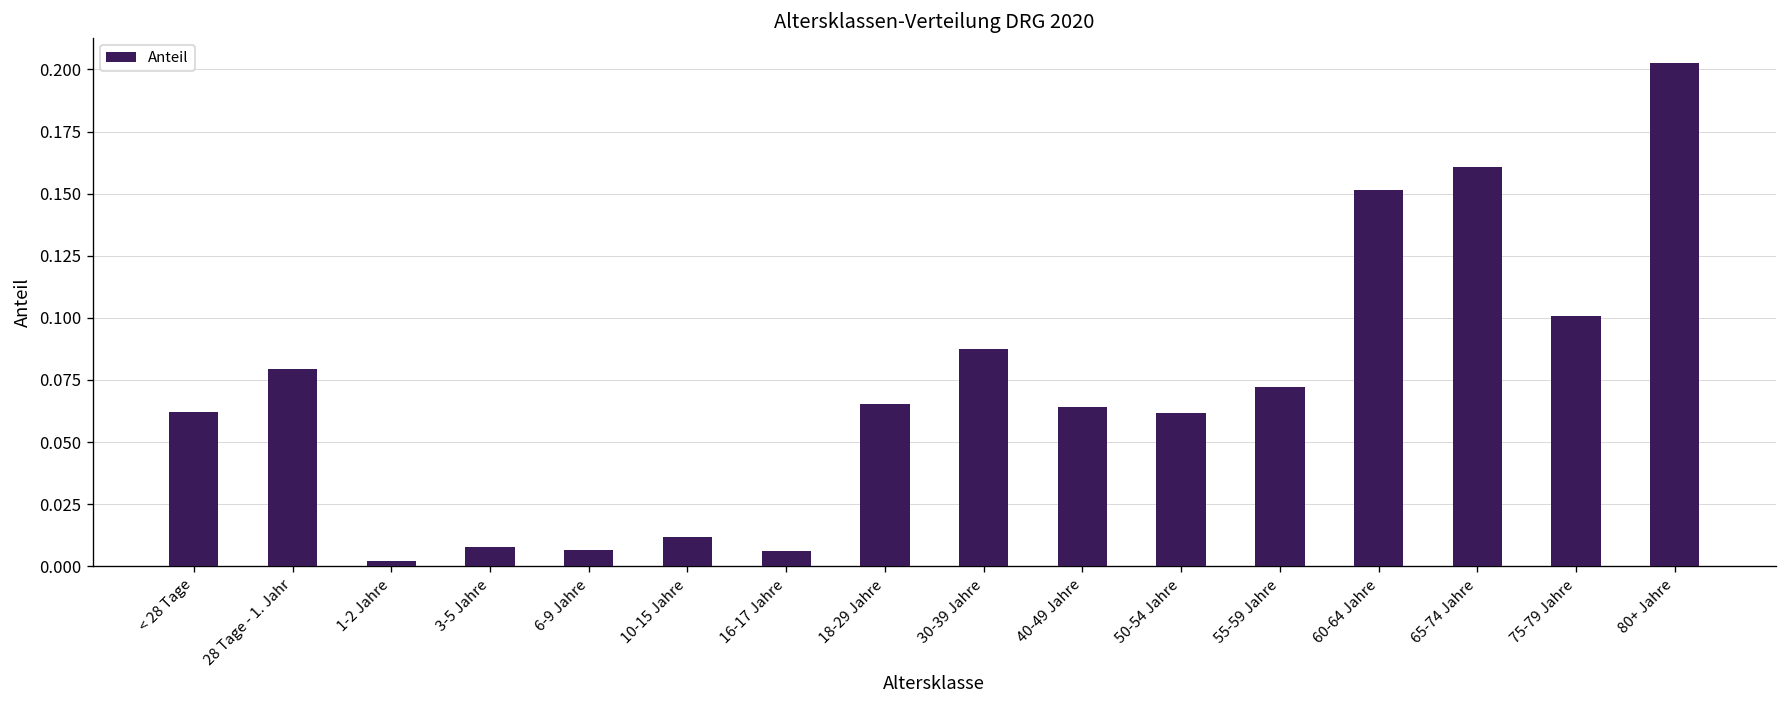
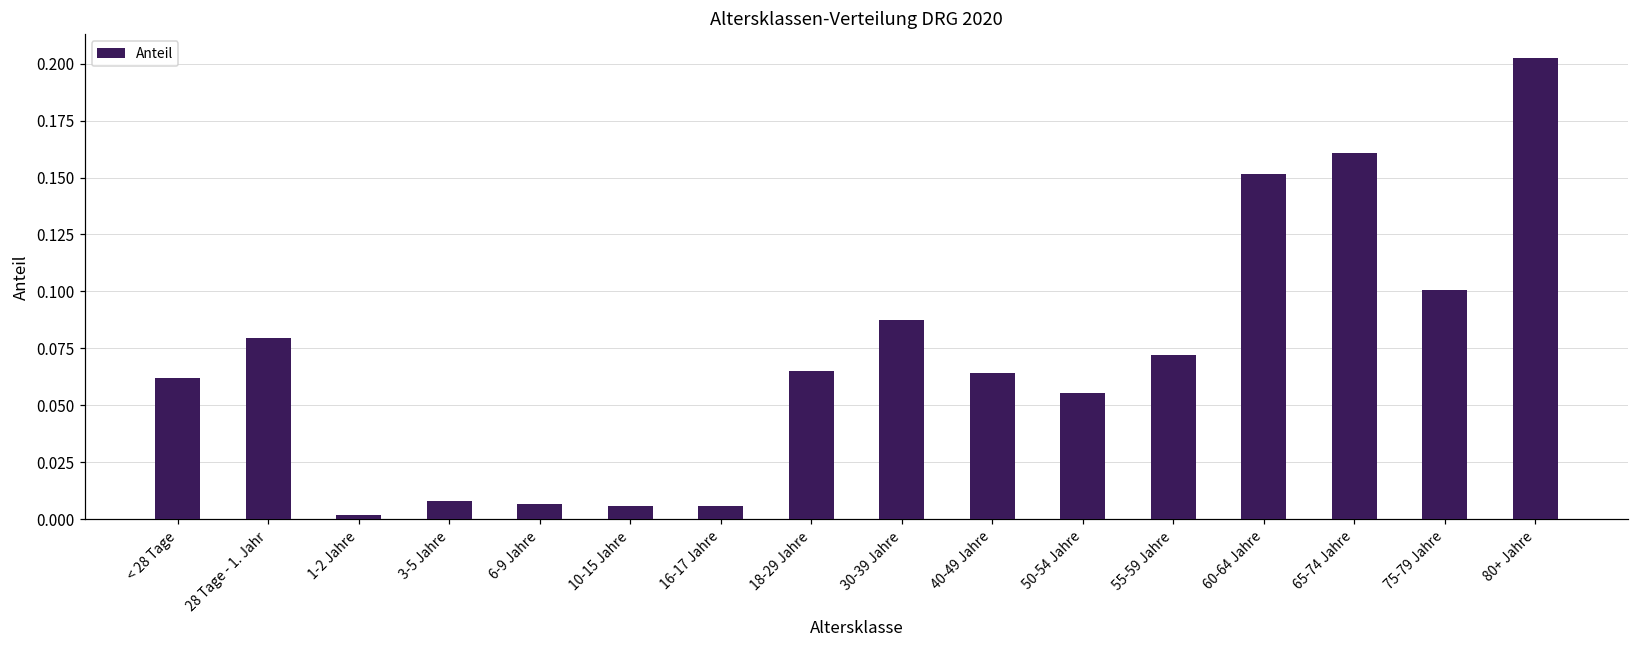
  {
    "< 28 Tage": 0.062,
    "28 Tage - 1. Jahr": 0.079,
    "1-2 Jahre": 0.002,
    "3-5 Jahre": 0.008,
    "6-9 Jahre": 0.007,
-   "10-15 Jahre": 0.012,
+   "10-15 Jahre": 0.006,
    "16-17 Jahre": 0.006,
    "18-29 Jahre": 0.065,
    "30-39 Jahre": 0.087,
    "40-49 Jahre": 0.064,
-   "50-54 Jahre": 0.062,
+   "50-54 Jahre": 0.055,
    "55-59 Jahre": 0.072,
    "60-64 Jahre": 0.151,
    "65-74 Jahre": 0.161,
    "75-79 Jahre": 0.101,
    "80+ Jahre": 0.203
  }
